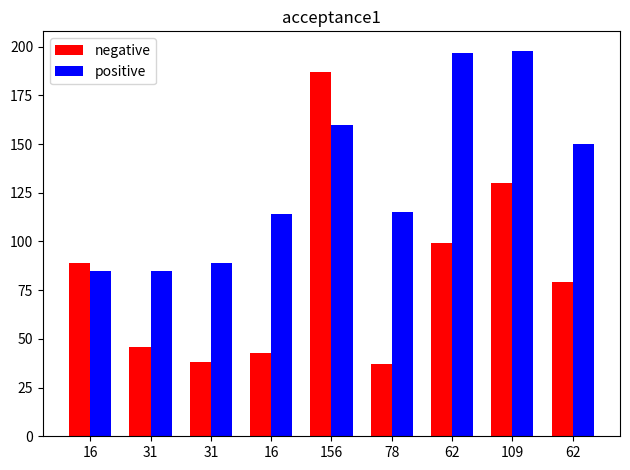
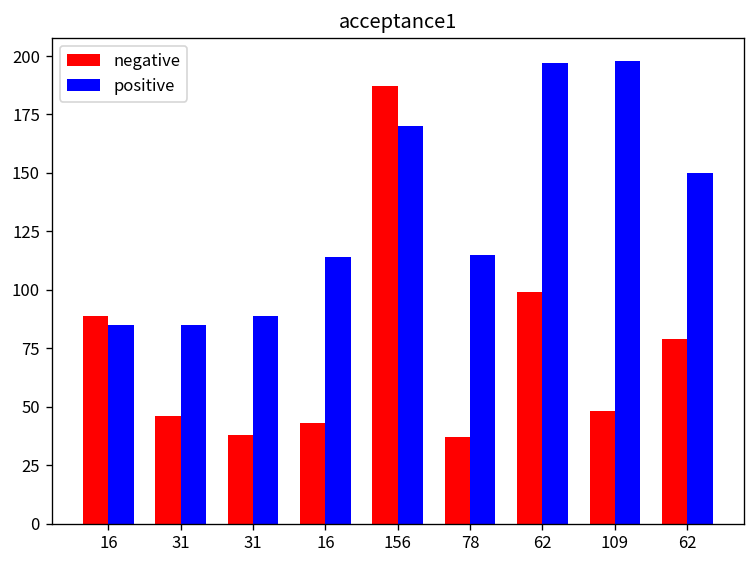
  {
    "negative": {
      "156": 187,
      "78": 37,
-     "109": 130
+     "109": 48
    },
    "positive": {
-     "156": 160,
+     "156": 170,
      "78": 115,
      "109": 198
    }
  }
